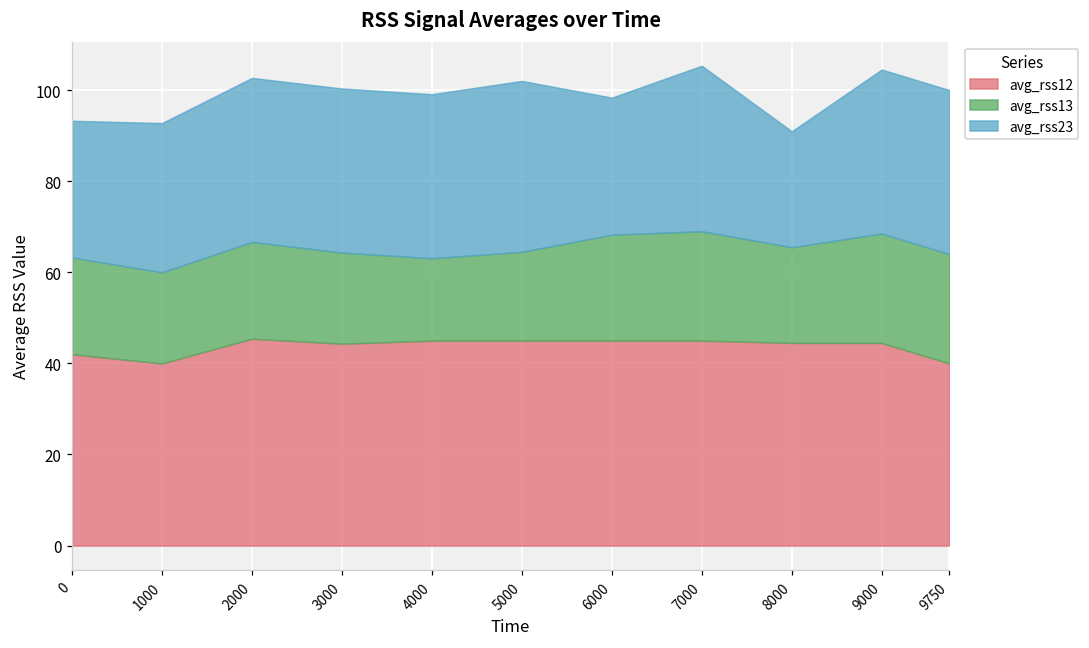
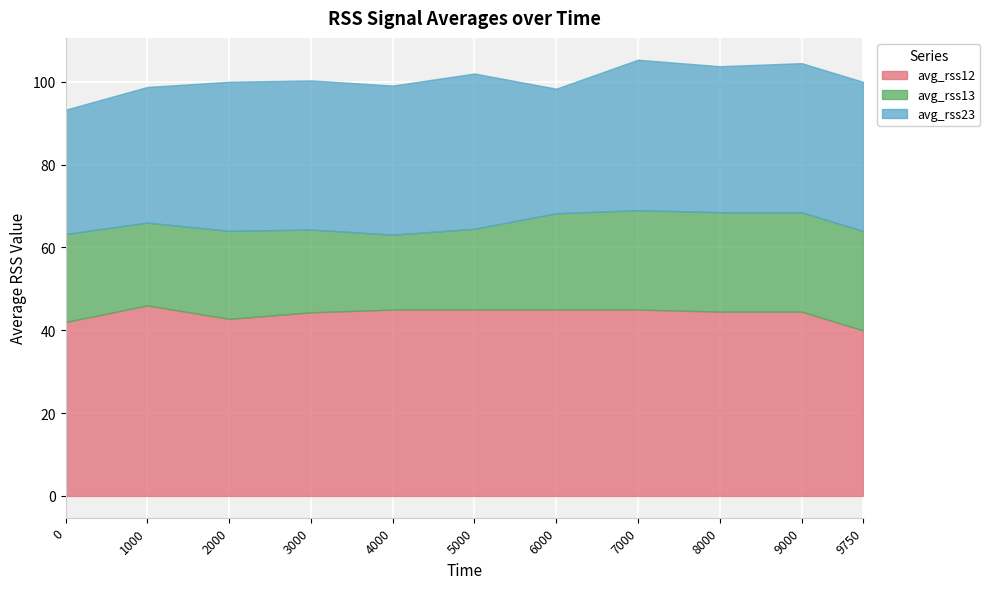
  {
    "avg_rss12": {
      "0": 42,
-     "1000": 40,
-     "2000": 45,
+     "1000": 46,
+     "2000": 43,
      "3000": 44,
      "4000": 45,
      "5000": 45,
      "6000": 45,
      "7000": 45,
      "8000": 45,
      "9000": 45,
      "9750": 40
    },
    "avg_rss13": {
      "0": 21,
      "1000": 20,
      "2000": 21,
      "3000": 20,
      "4000": 18,
      "5000": 20,
      "6000": 23,
      "7000": 24,
-     "8000": 21,
+     "8000": 24,
      "9000": 24,
      "9750": 24
    },
    "avg_rss23": {
      "0": 30,
      "1000": 33,
      "2000": 36,
      "3000": 36,
      "4000": 36,
      "5000": 38,
      "6000": 30,
      "7000": 36,
-     "8000": 25,
+     "8000": 35,
      "9000": 36,
      "9750": 36
    }
  }
